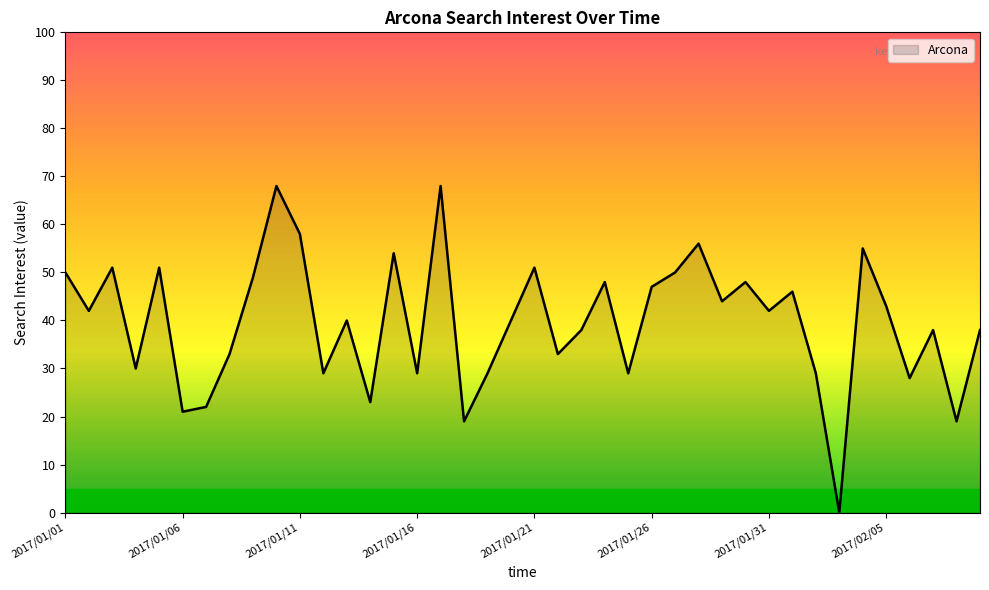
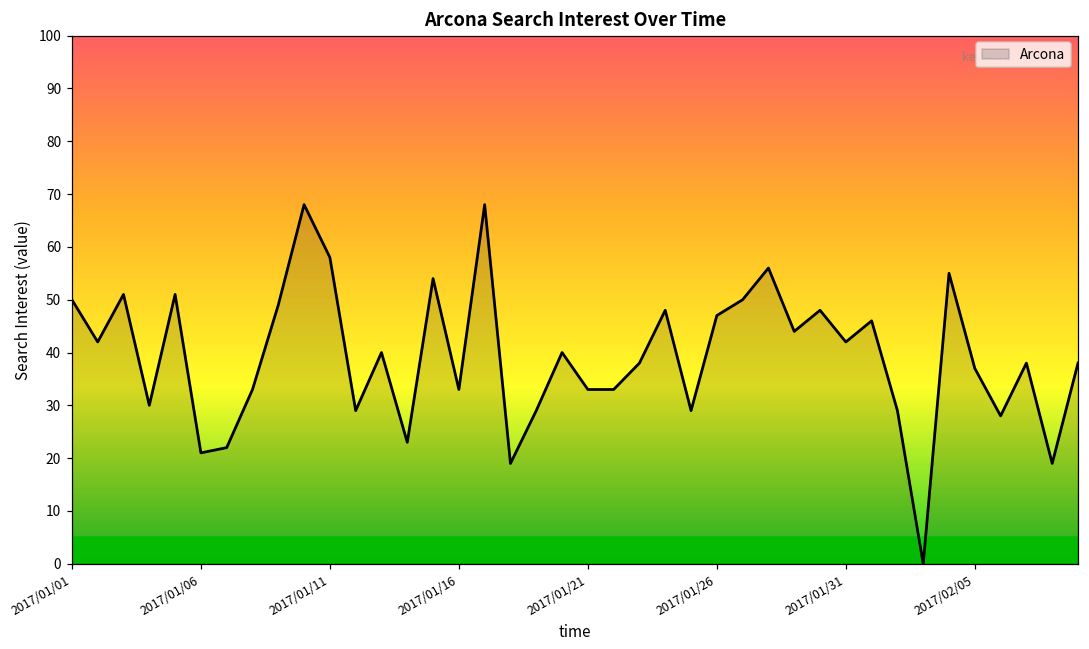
  {
    "2017/01/01": 50,
    "2017/01/06": 21,
    "2017/01/11": 58,
-   "2017/01/16": 29,
-   "2017/01/21": 51,
+   "2017/01/16": 33,
+   "2017/01/21": 33,
    "2017/01/26": 47,
    "2017/01/31": 42,
-   "2017/02/05": 43
+   "2017/02/05": 37
  }
